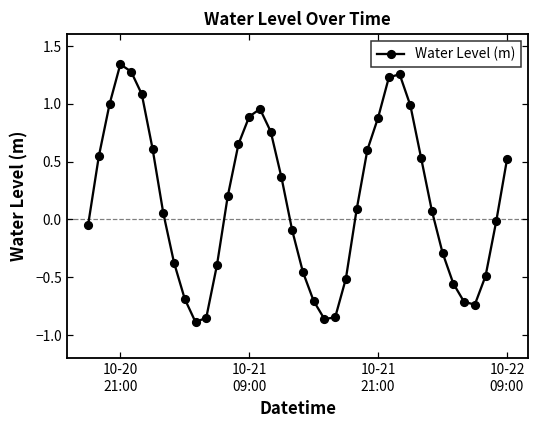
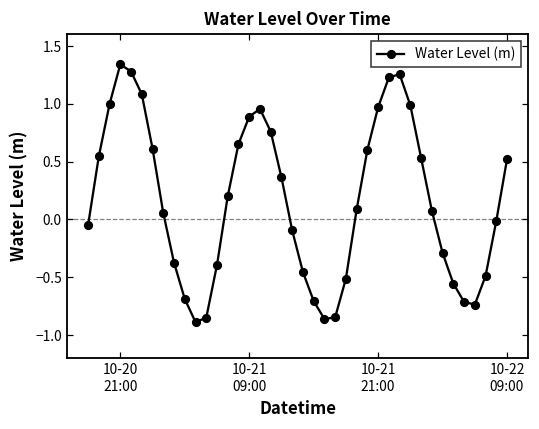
  {
    "10-20 21:00": 1.34,
    "10-21 09:00": 0.89,
-   "10-21 21:00": 0.88,
+   "10-21 21:00": 0.97,
    "10-22 09:00": 0.52
  }
